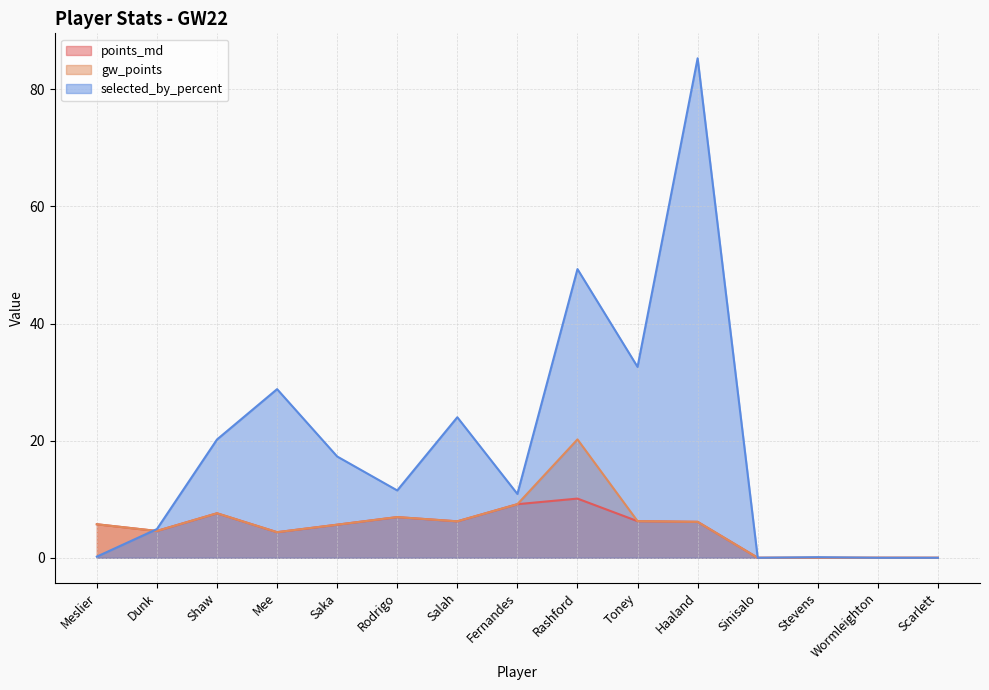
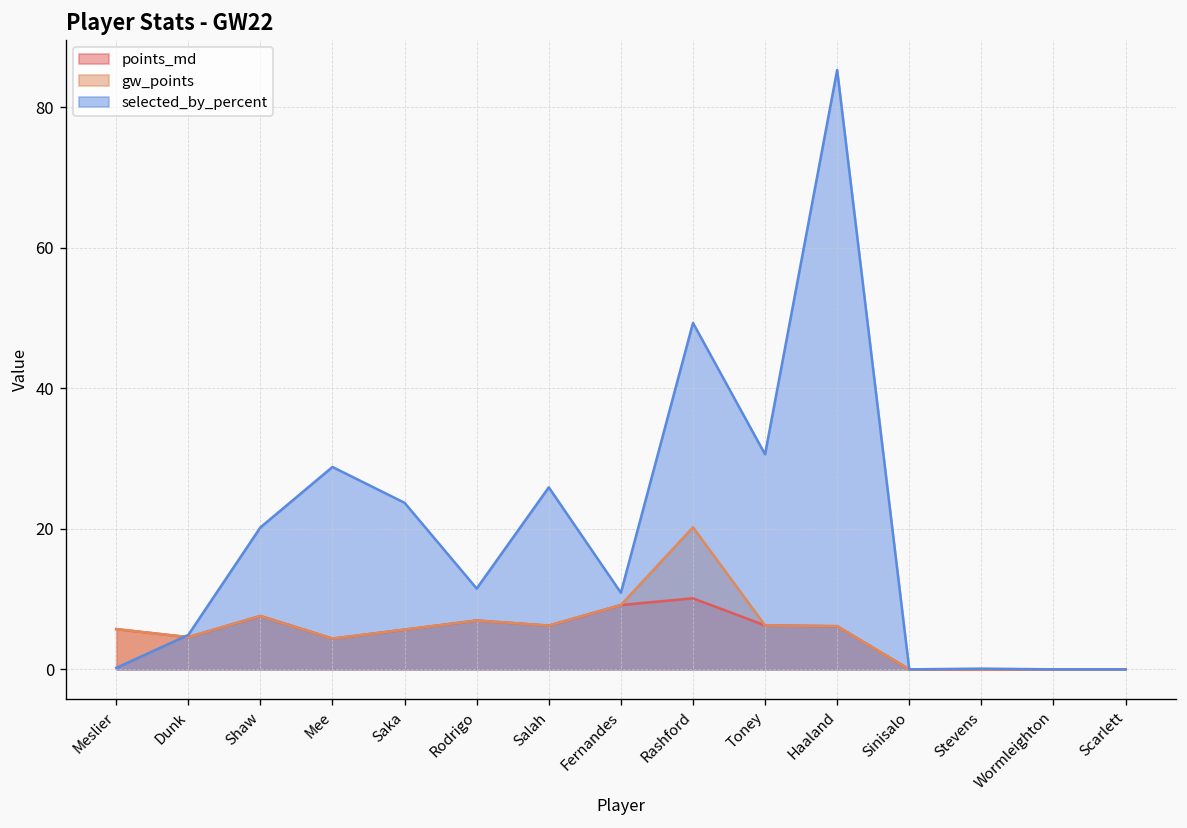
  {
    "selected_by_percent": {
      "Meslier": 0,
      "Shaw": 20,
      "Mee": 29,
-     "Saka": 17,
+     "Saka": 24,
      "Rodrigo": 12,
-     "Salah": 24,
+     "Salah": 26,
      "Fernandes": 11,
      "Rashford": 49,
-     "Toney": 33,
+     "Toney": 31,
      "Haaland": 85
    }
  }
